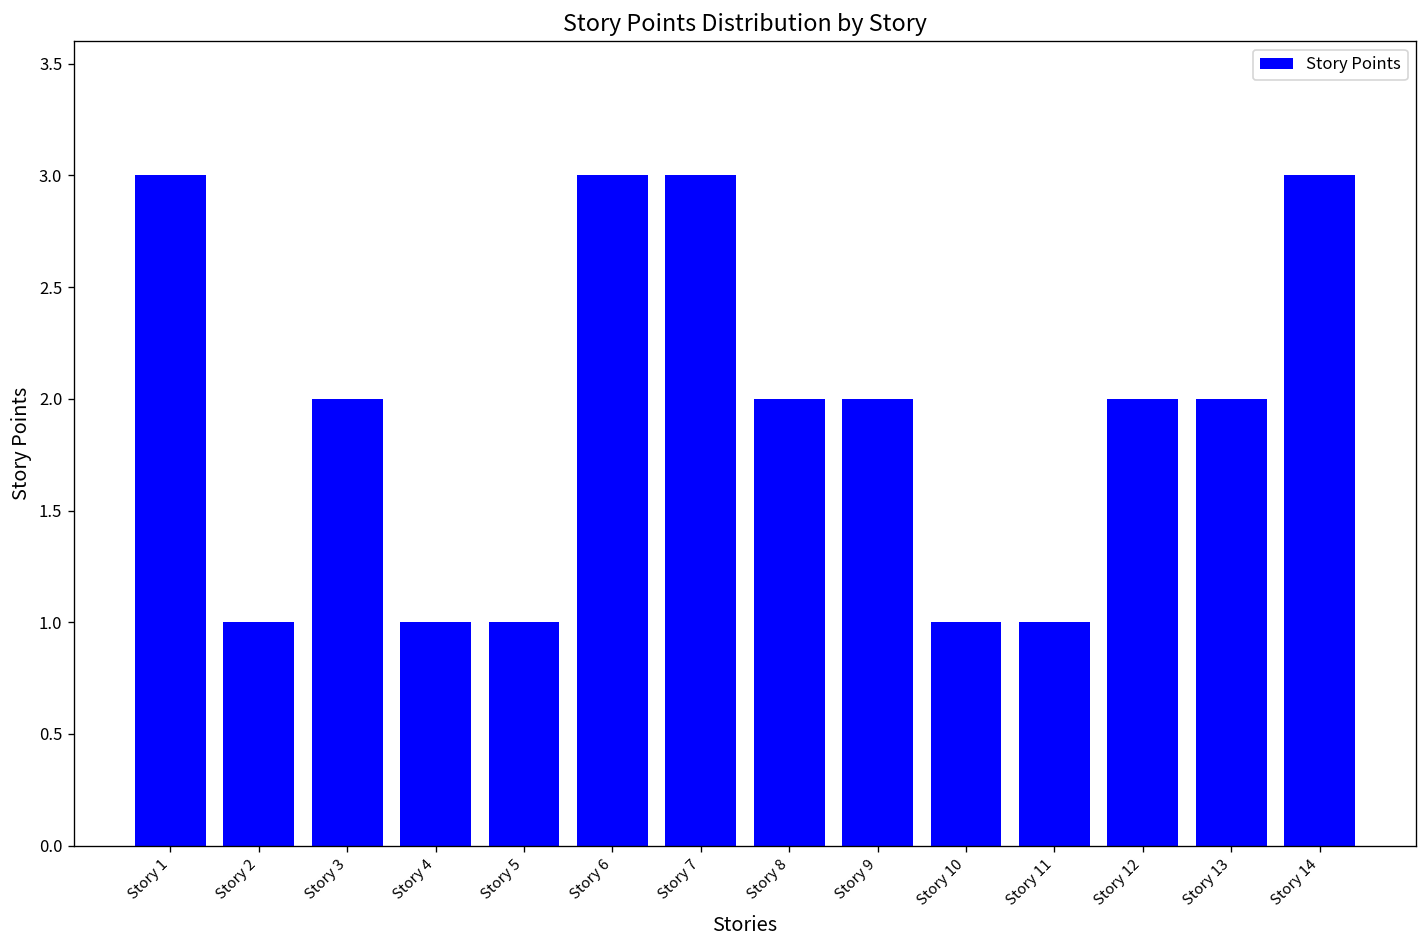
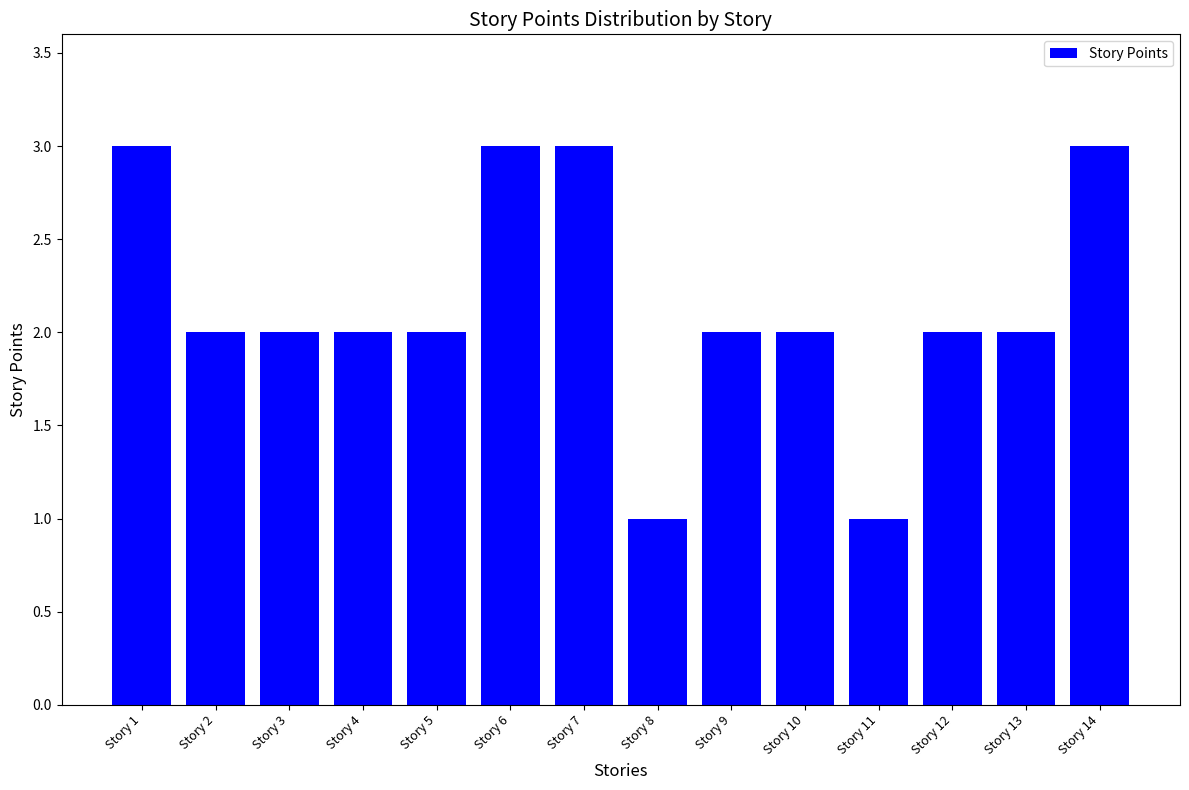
  {
    "Story 1": 3,
-   "Story 2": 1,
+   "Story 2": 2,
    "Story 3": 2,
-   "Story 4": 1,
-   "Story 5": 1,
+   "Story 4": 2,
+   "Story 5": 2,
    "Story 6": 3,
    "Story 7": 3,
-   "Story 8": 2,
+   "Story 8": 1,
    "Story 9": 2,
-   "Story 10": 1,
+   "Story 10": 2,
    "Story 11": 1,
    "Story 12": 2,
    "Story 13": 2,
    "Story 14": 3
  }
